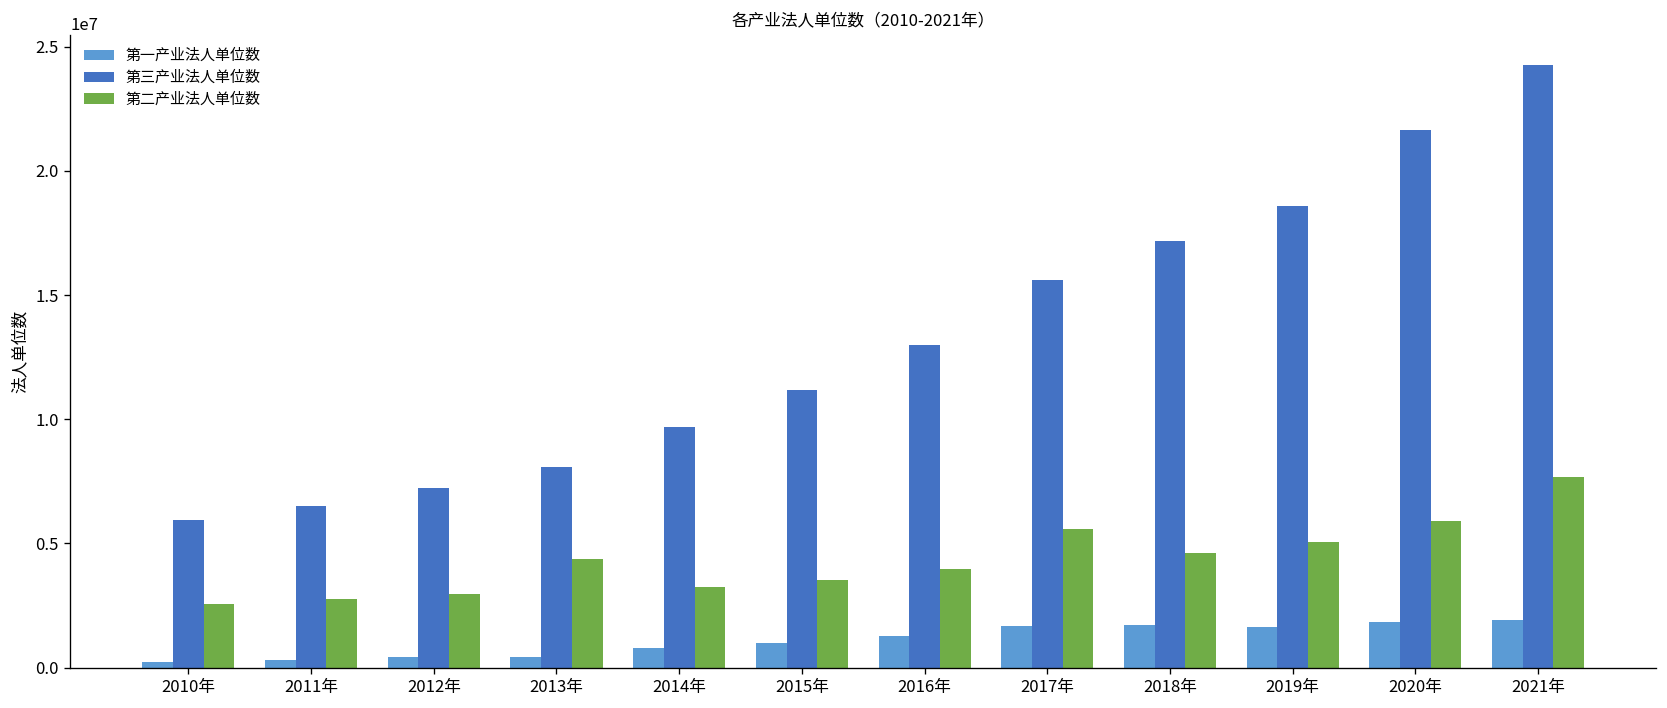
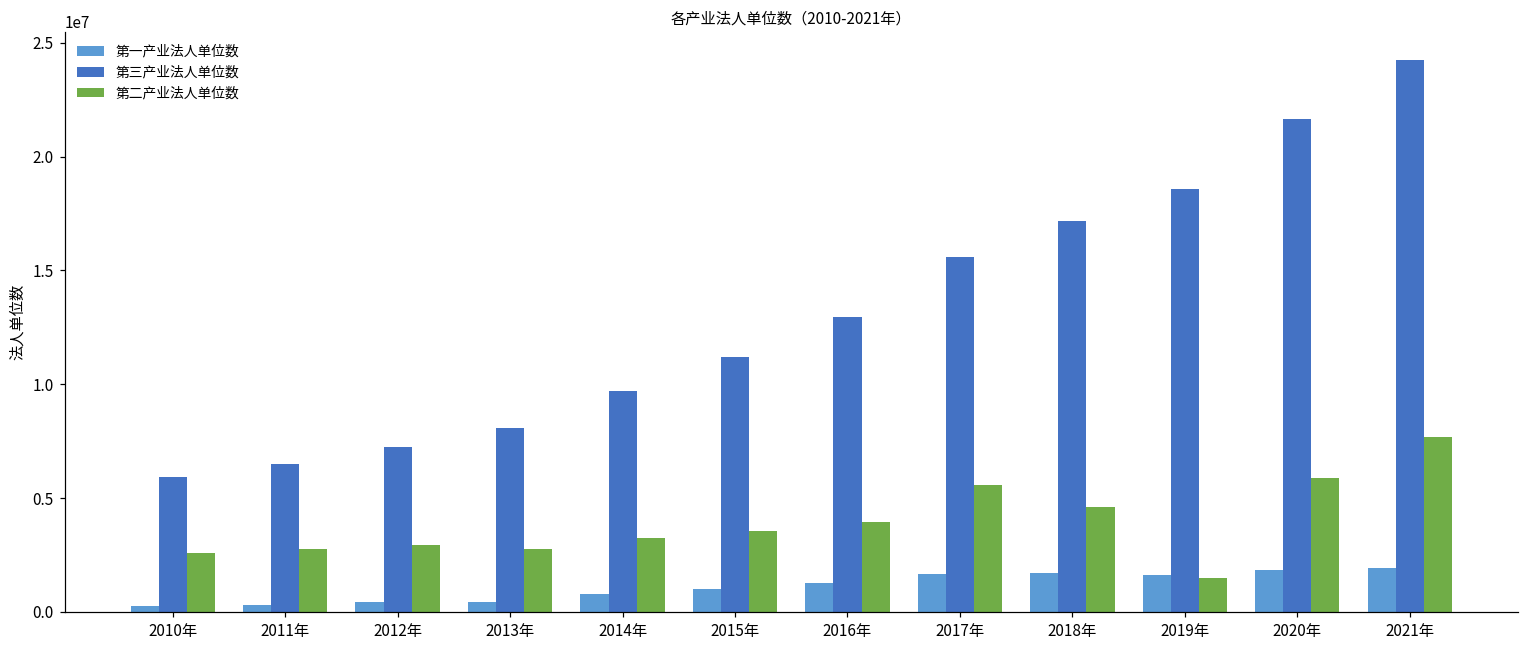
  {
    "第二产业法人单位数": {
      "2010年": 2600000,
      "2011年": 2800000,
      "2012年": 2900000,
-     "2013年": 4400000,
+     "2013年": 2700000,
      "2014年": 3200000,
      "2015年": 3500000,
      "2016年": 4000000,
      "2017年": 5600000,
      "2018年": 4600000,
-     "2019年": 5100000,
+     "2019年": 1500000,
      "2020年": 5900000,
      "2021年": 7700000
    }
  }
